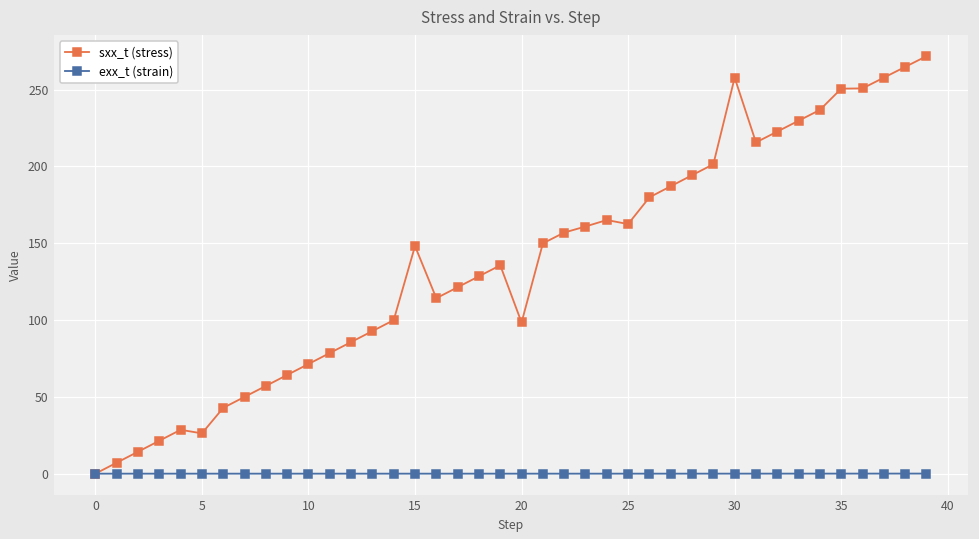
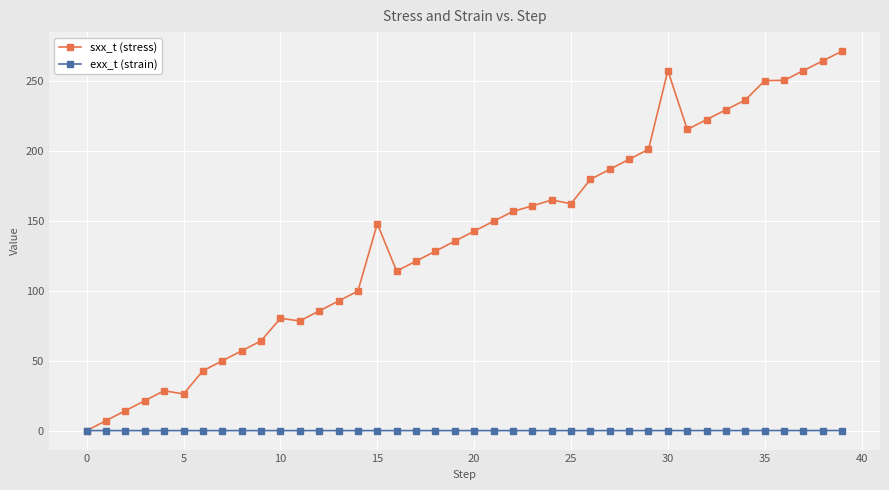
  {
    "sxx_t (stress)": {
      "5": 26,
-     "10": 71,
+     "10": 80,
      "15": 148,
-     "20": 98,
+     "20": 143,
      "25": 162,
      "30": 258,
      "35": 251
    },
    "exx_t (strain)": {
      "5": 0,
      "10": 0,
      "15": 0,
      "20": 0,
      "25": 0,
      "30": 0,
      "35": 0
    }
  }
